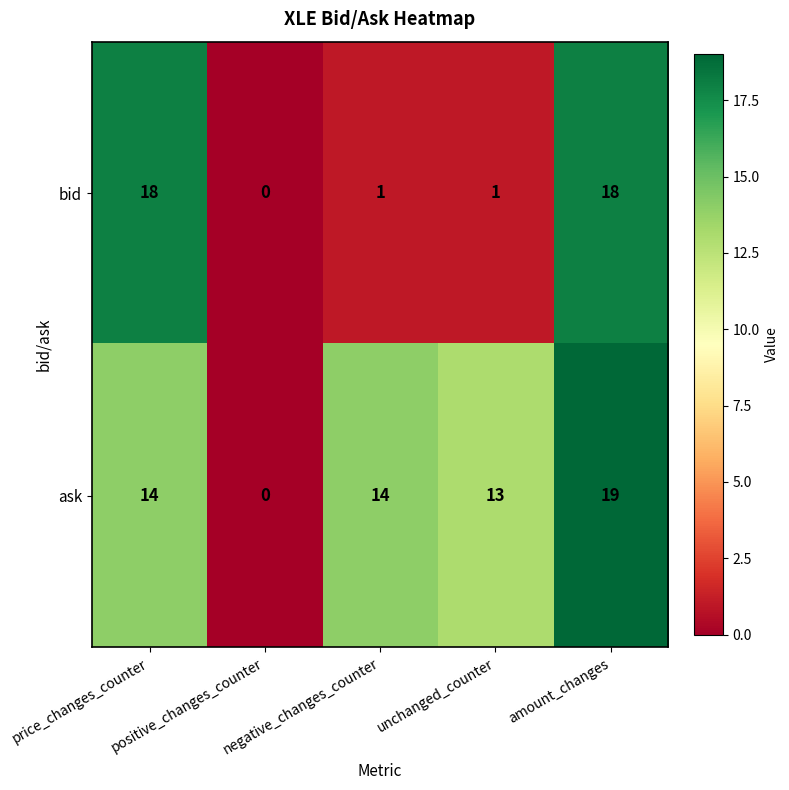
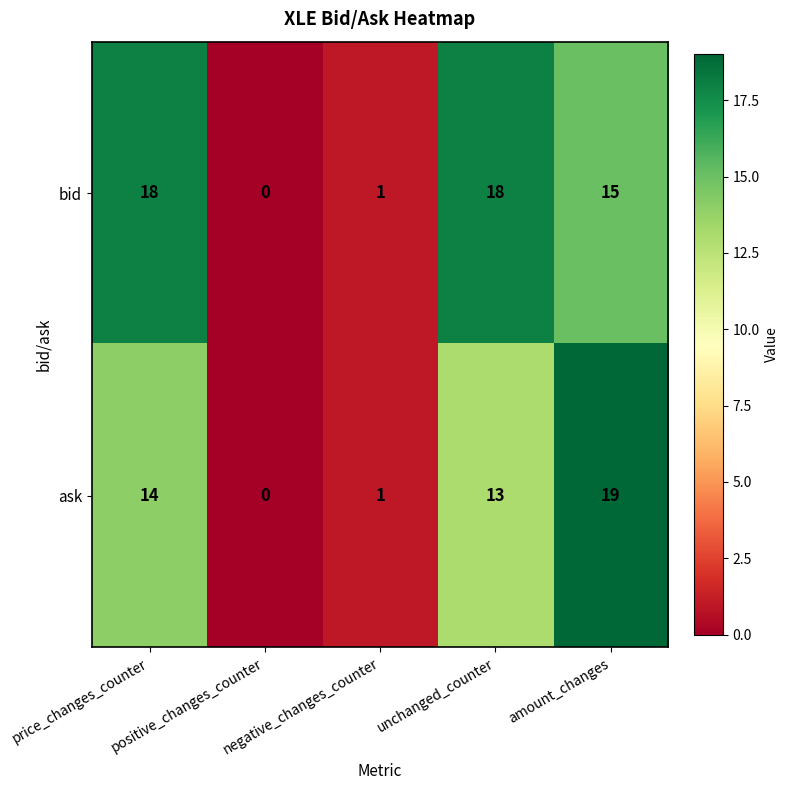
  {
    "bid": {
      "price_changes_counter": 18,
      "positive_changes_counter": 0,
      "negative_changes_counter": 1,
-     "unchanged_counter": 1,
-     "amount_changes": 18
+     "unchanged_counter": 18,
+     "amount_changes": 15
    },
    "ask": {
      "price_changes_counter": 14,
      "positive_changes_counter": 0,
-     "negative_changes_counter": 14,
+     "negative_changes_counter": 1,
      "unchanged_counter": 13,
      "amount_changes": 19
    }
  }
